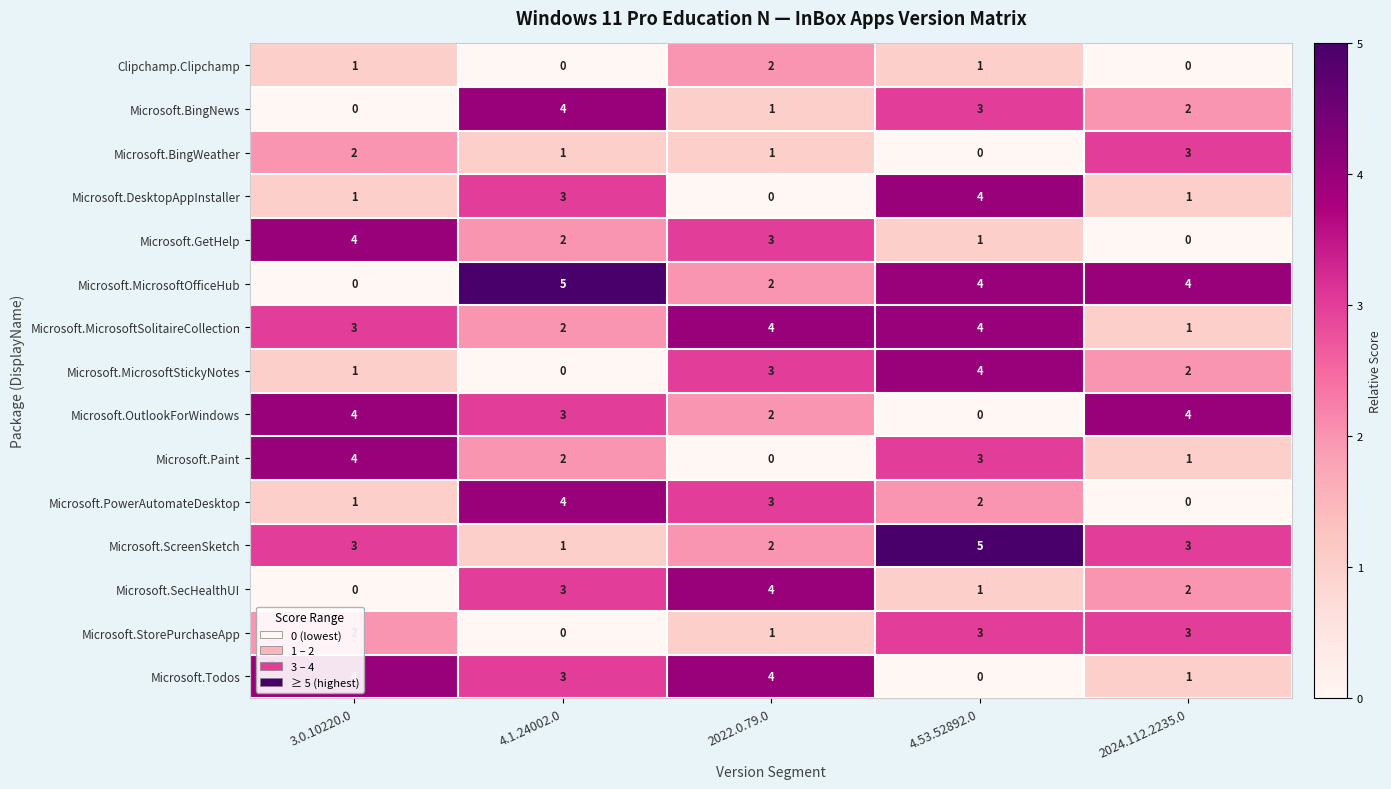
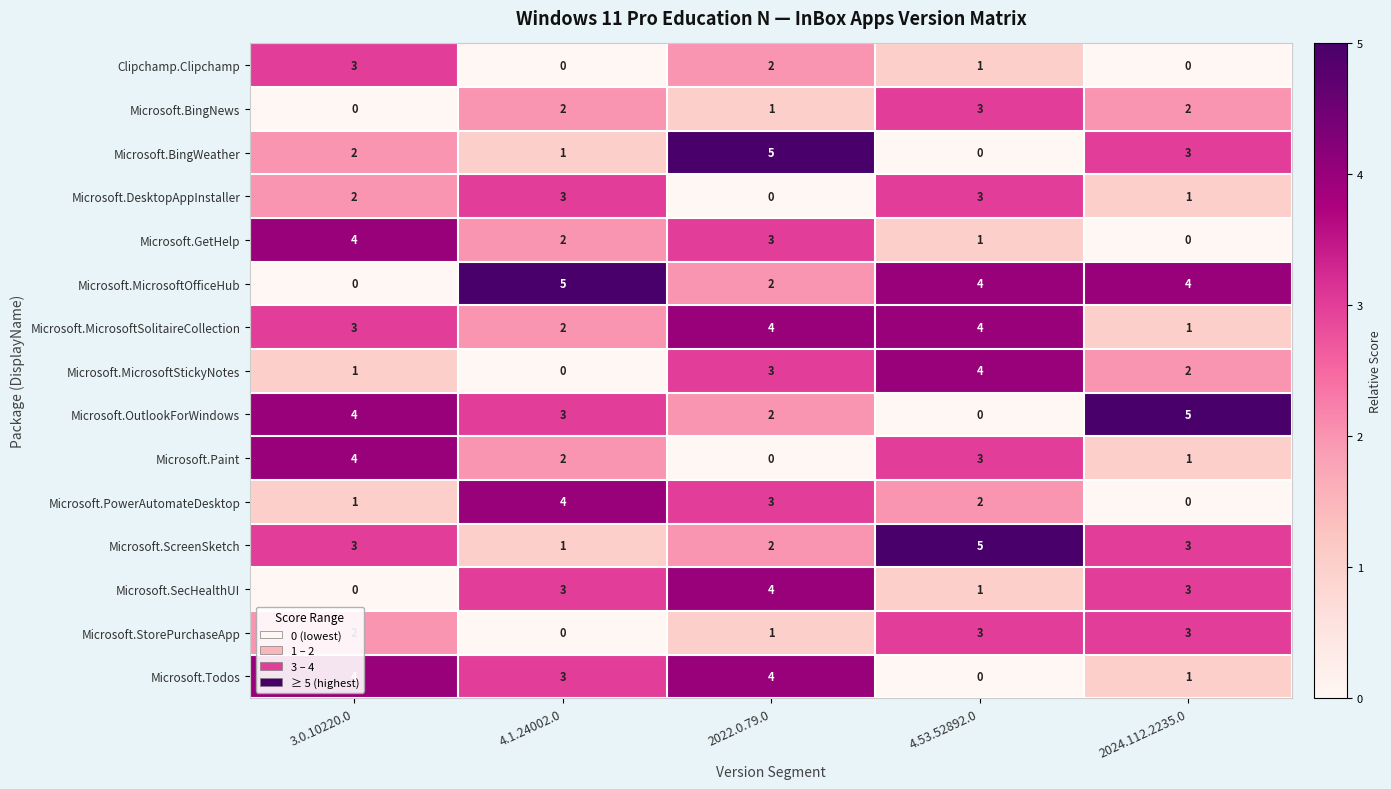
  {
    "Clipchamp.Clipchamp": {
-     "3.0.10220.0": 1,
+     "3.0.10220.0": 3,
      "4.1.24002.0": 0,
      "2022.0.79.0": 2,
      "4.53.52892.0": 1,
      "2024.112.2235.0": 0
    },
    "Microsoft.BingNews": {
      "3.0.10220.0": 0,
-     "4.1.24002.0": 4,
+     "4.1.24002.0": 2,
      "2022.0.79.0": 1,
      "4.53.52892.0": 3,
      "2024.112.2235.0": 2
    },
    "Microsoft.BingWeather": {
      "3.0.10220.0": 2,
      "4.1.24002.0": 1,
-     "2022.0.79.0": 1,
+     "2022.0.79.0": 5,
      "4.53.52892.0": 0,
      "2024.112.2235.0": 3
    },
    "Microsoft.DesktopAppInstaller": {
-     "3.0.10220.0": 1,
+     "3.0.10220.0": 2,
      "4.1.24002.0": 3,
      "2022.0.79.0": 0,
-     "4.53.52892.0": 4,
+     "4.53.52892.0": 3,
      "2024.112.2235.0": 1
    },
    "Microsoft.GetHelp": {
      "3.0.10220.0": 4,
      "4.1.24002.0": 2,
      "2022.0.79.0": 3,
      "4.53.52892.0": 1,
      "2024.112.2235.0": 0
    },
    "Microsoft.MicrosoftOfficeHub": {
      "3.0.10220.0": 0,
      "4.1.24002.0": 5,
      "2022.0.79.0": 2,
      "4.53.52892.0": 4,
      "2024.112.2235.0": 4
    },
    "Microsoft.MicrosoftSolitaireCollection": {
      "3.0.10220.0": 3,
      "4.1.24002.0": 2,
      "2022.0.79.0": 4,
      "4.53.52892.0": 4,
      "2024.112.2235.0": 1
    },
    "Microsoft.MicrosoftStickyNotes": {
      "3.0.10220.0": 1,
      "4.1.24002.0": 0,
      "2022.0.79.0": 3,
      "4.53.52892.0": 4,
      "2024.112.2235.0": 2
    },
    "Microsoft.OutlookForWindows": {
      "3.0.10220.0": 4,
      "4.1.24002.0": 3,
      "2022.0.79.0": 2,
      "4.53.52892.0": 0,
-     "2024.112.2235.0": 4
+     "2024.112.2235.0": 5
    },
    "Microsoft.Paint": {
      "3.0.10220.0": 4,
      "4.1.24002.0": 2,
      "2022.0.79.0": 0,
      "4.53.52892.0": 3,
      "2024.112.2235.0": 1
    },
    "Microsoft.PowerAutomateDesktop": {
      "3.0.10220.0": 1,
      "4.1.24002.0": 4,
      "2022.0.79.0": 3,
      "4.53.52892.0": 2,
      "2024.112.2235.0": 0
    },
    "Microsoft.ScreenSketch": {
      "3.0.10220.0": 3,
      "4.1.24002.0": 1,
      "2022.0.79.0": 2,
      "4.53.52892.0": 5,
      "2024.112.2235.0": 3
    },
    "Microsoft.SecHealthUI": {
      "3.0.10220.0": 0,
      "4.1.24002.0": 3,
      "2022.0.79.0": 4,
      "4.53.52892.0": 1,
-     "2024.112.2235.0": 2
+     "2024.112.2235.0": 3
    },
    "Microsoft.StorePurchaseApp": {
      "4.1.24002.0": 0,
      "2022.0.79.0": 1,
      "4.53.52892.0": 3,
      "2024.112.2235.0": 3
    },
    "Microsoft.Todos": {
      "4.1.24002.0": 3,
      "2022.0.79.0": 4,
      "4.53.52892.0": 0,
      "2024.112.2235.0": 1
    }
  }
